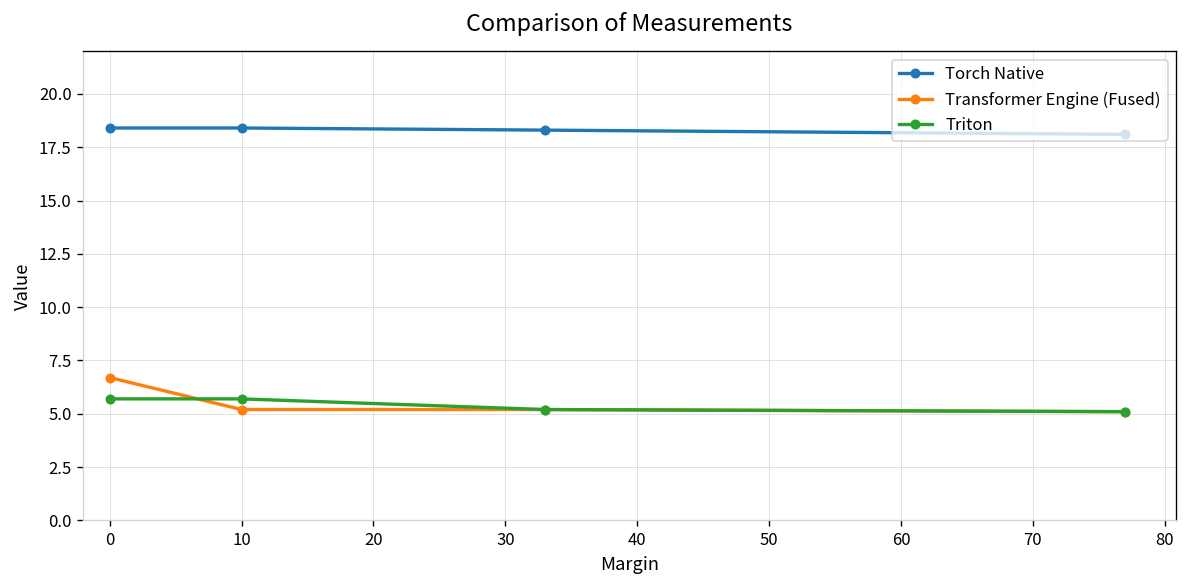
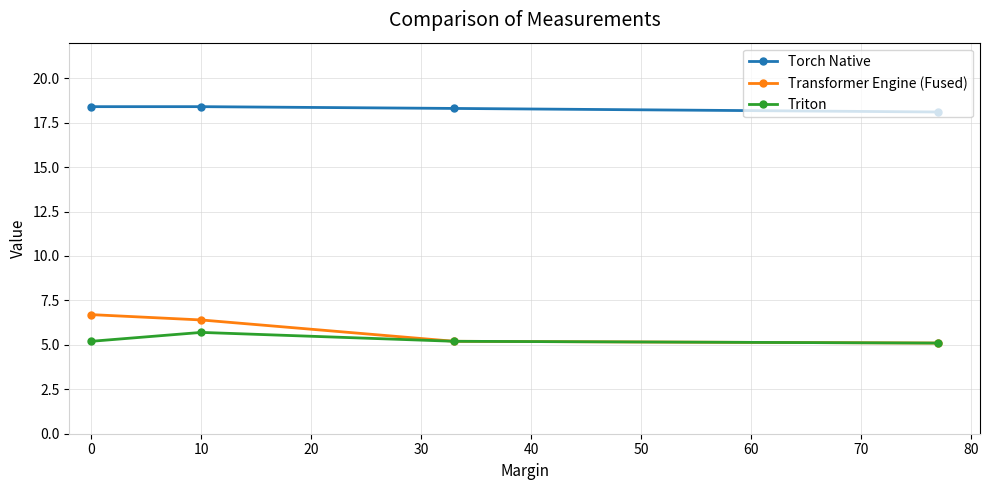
  {
    "Torch Native": {
      "0": 18.4,
      "10": 18.4
    },
    "Transformer Engine (Fused)": {
      "0": 6.7,
-     "10": 5.2
+     "10": 6.4
    },
    "Triton": {
-     "0": 5.7,
+     "0": 5.2,
      "10": 5.7
    }
  }
